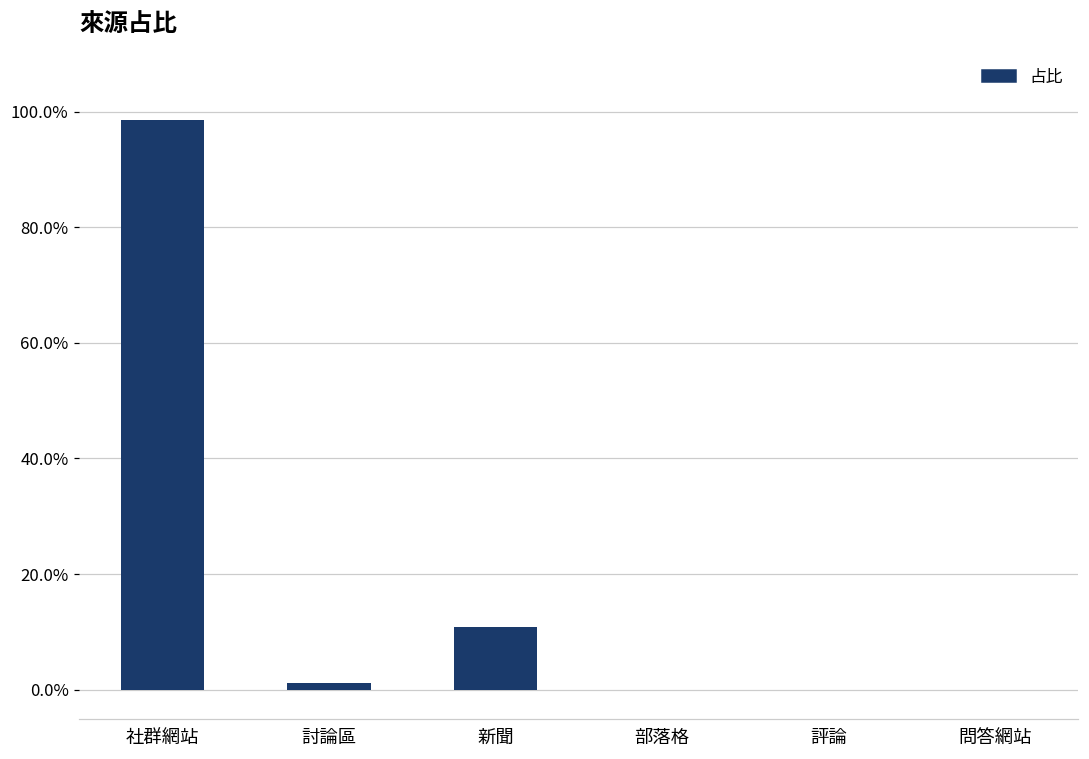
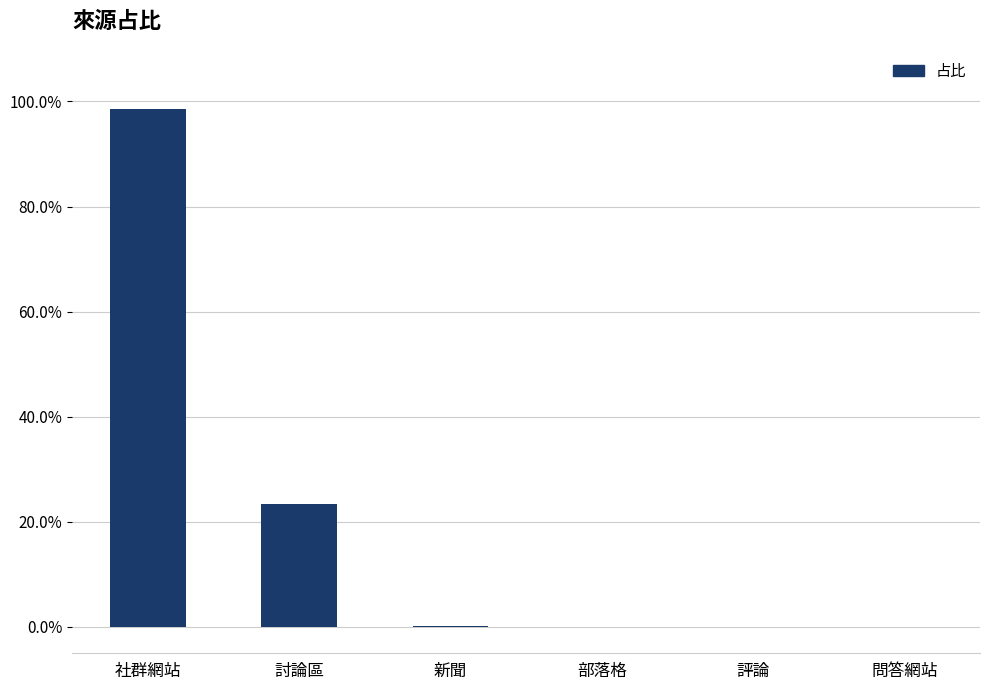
  {
    "社群網站": "99%",
-   "討論區": "1%",
-   "新聞": "11%",
+   "討論區": "23%",
+   "新聞": "0%",
    "部落格": "0%",
    "評論": "0%",
    "問答網站": "0%"
  }
